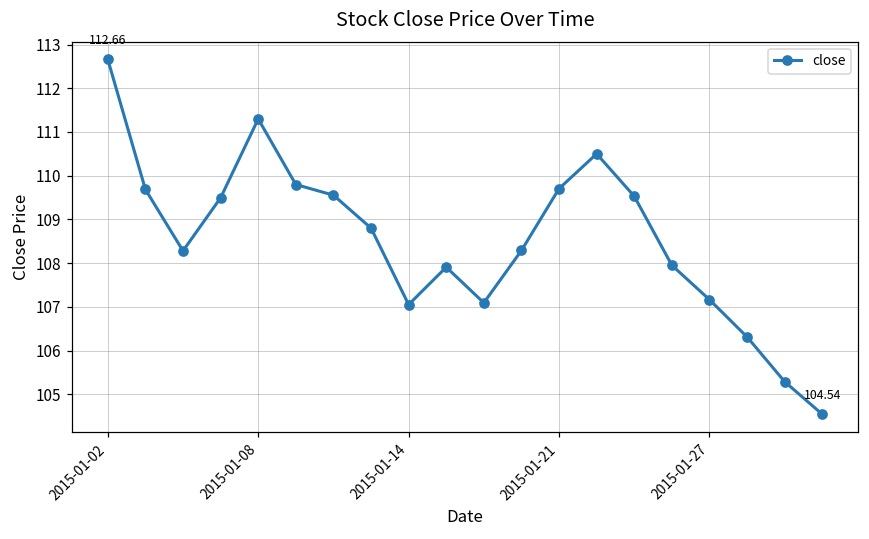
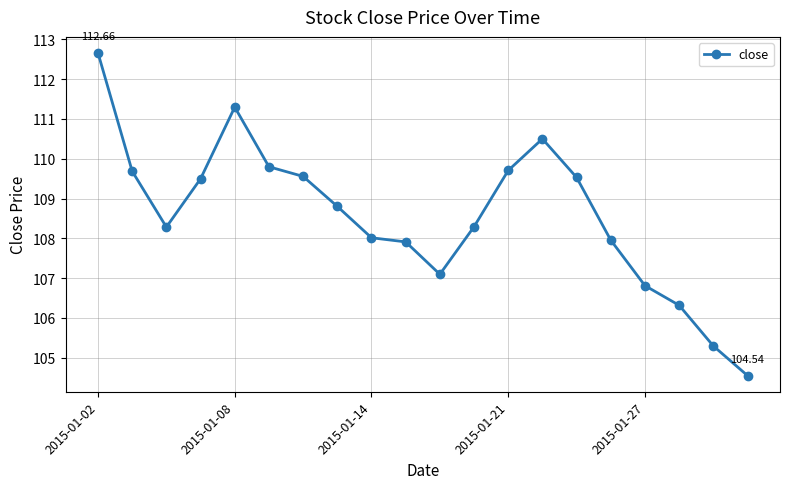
  {
    "2015-01-08": 111.3,
-   "2015-01-14": 107.1,
+   "2015-01-14": 108.0,
    "2015-01-21": 109.7,
-   "2015-01-27": 107.2
+   "2015-01-27": 106.8
  }
